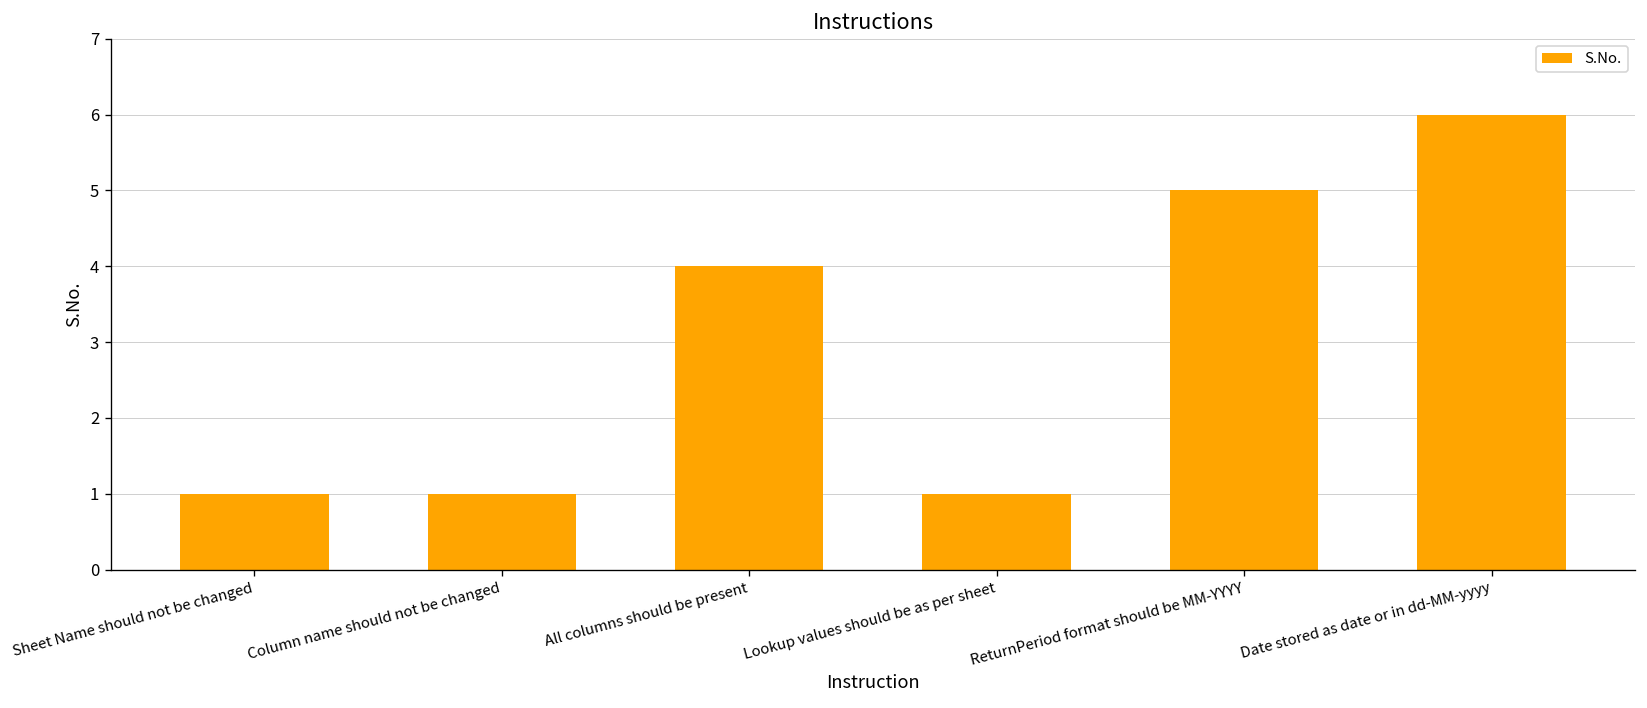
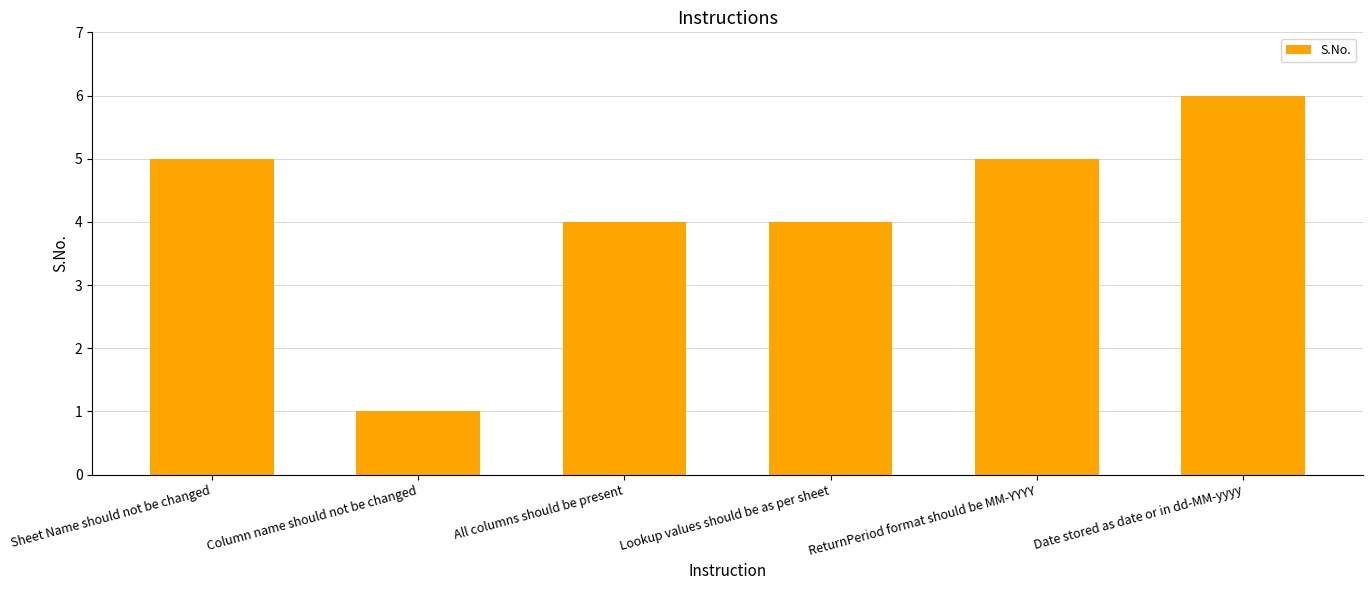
  {
-   "Sheet Name should not be changed": 1,
+   "Sheet Name should not be changed": 5,
    "Column name should not be changed": 1,
    "All columns should be present": 4,
-   "Lookup values should be as per sheet": 1,
+   "Lookup values should be as per sheet": 4,
    "ReturnPeriod format should be MM-YYYY": 5,
    "Date stored as date or in dd-MM-yyyy": 6
  }
